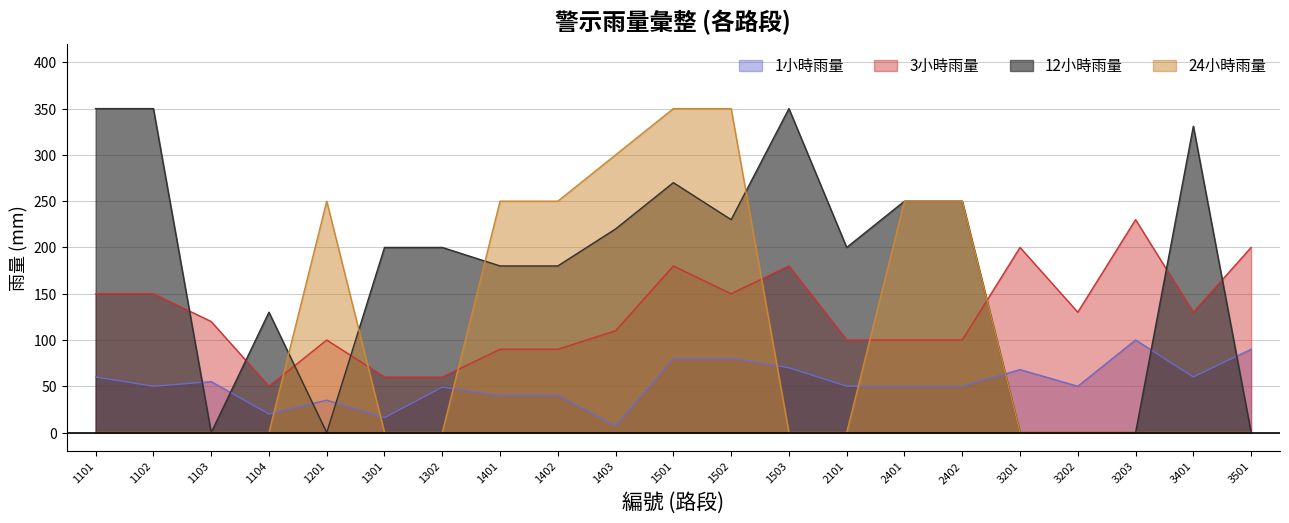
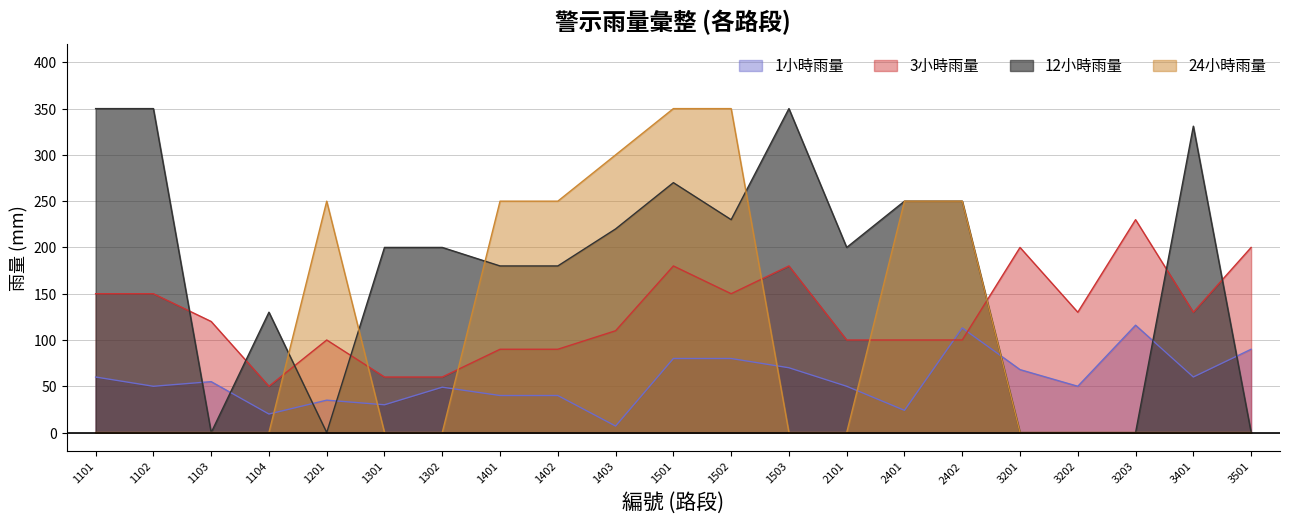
  {
    "1小時雨量": {
      "1101": 60,
      "1102": 50,
      "1103": 60,
      "1104": 20,
      "1201": 40,
-     "1301": 20,
+     "1301": 30,
      "1302": 50,
      "1401": 40,
      "1402": 40,
      "1403": 10,
      "1501": 80,
      "1502": 80,
      "1503": 70,
      "2101": 50,
-     "2401": 50,
-     "2402": 50,
+     "2401": 20,
+     "2402": 110,
      "3201": 70,
      "3202": 50,
-     "3203": 100,
+     "3203": 120,
      "3401": 60,
      "3501": 90
    },
    "12小時雨量": {
      "1101": 350,
      "1102": 350,
      "1104": 130,
      "1201": 0,
      "1301": 200,
      "1302": 200,
      "1401": 180,
      "1402": 180,
      "1403": 220,
      "1501": 270,
      "1502": 230,
      "1503": 350,
      "2101": 200,
      "3401": 330
    }
  }
